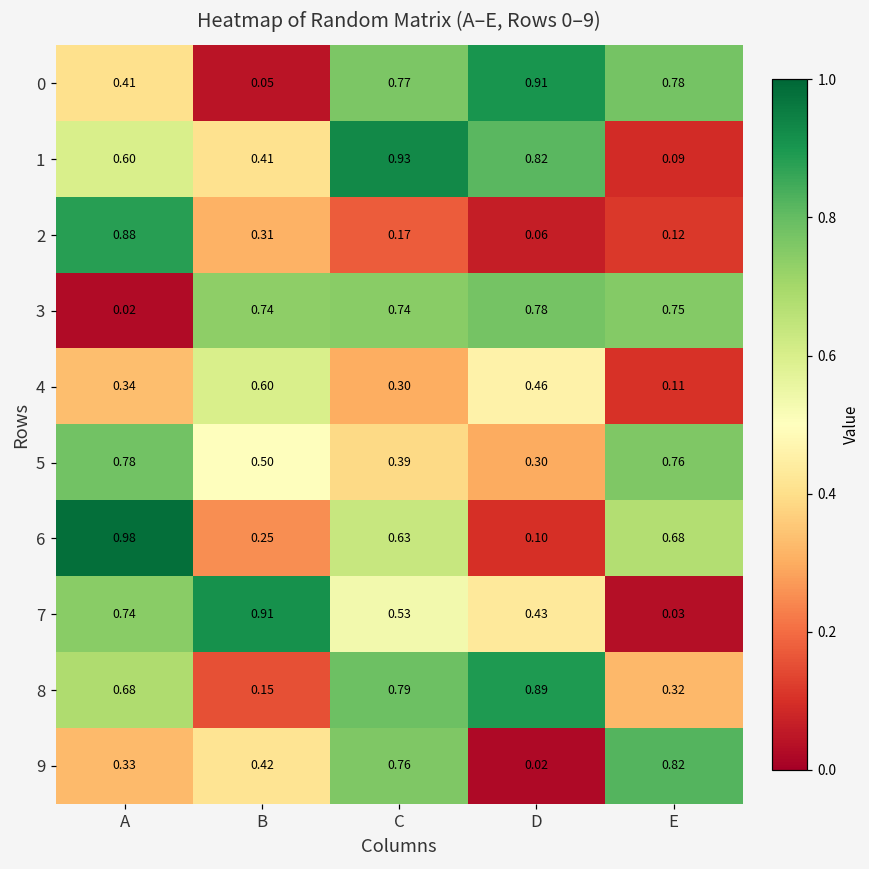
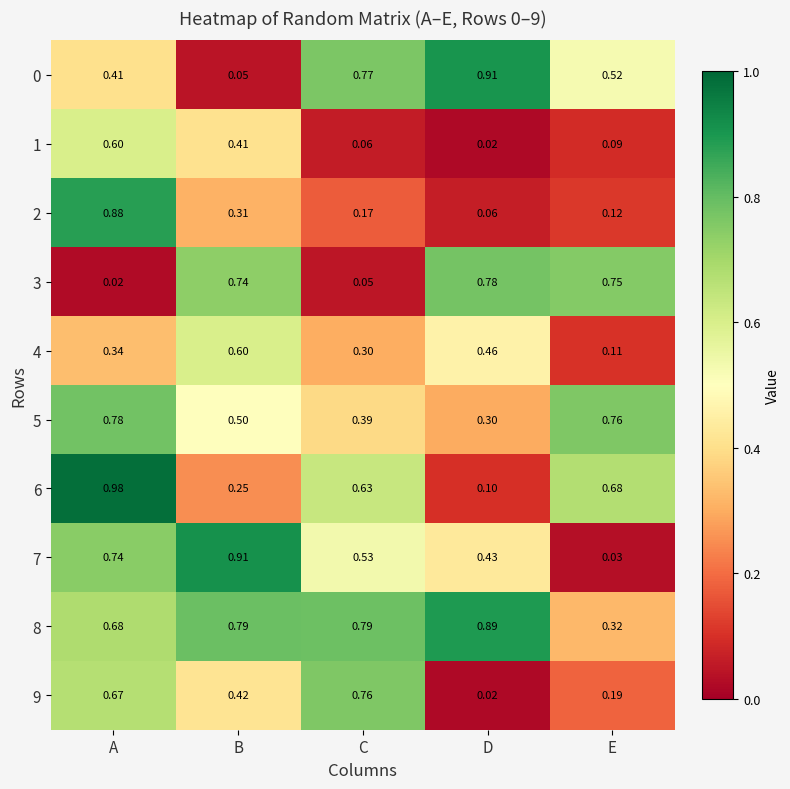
  {
    "0": {
      "A": 0.41,
      "B": 0.05,
      "C": 0.77,
      "D": 0.91,
-     "E": 0.78
+     "E": 0.52
    },
    "1": {
      "A": 0.60,
      "B": 0.41,
-     "C": 0.93,
-     "D": 0.82,
+     "C": 0.06,
+     "D": 0.02,
      "E": 0.09
    },
    "2": {
      "A": 0.88,
      "B": 0.31,
      "C": 0.17,
      "D": 0.06,
      "E": 0.12
    },
    "3": {
      "A": 0.02,
      "B": 0.74,
-     "C": 0.74,
+     "C": 0.05,
      "D": 0.78,
      "E": 0.75
    },
    "4": {
      "A": 0.34,
      "B": 0.60,
      "C": 0.30,
      "D": 0.46,
      "E": 0.11
    },
    "5": {
      "A": 0.78,
      "B": 0.50,
      "C": 0.39,
      "D": 0.30,
      "E": 0.76
    },
    "6": {
      "A": 0.98,
      "B": 0.25,
      "C": 0.63,
      "D": 0.10,
      "E": 0.68
    },
    "7": {
      "A": 0.74,
      "B": 0.91,
      "C": 0.53,
      "D": 0.43,
      "E": 0.03
    },
    "8": {
      "A": 0.68,
-     "B": 0.15,
+     "B": 0.79,
      "C": 0.79,
      "D": 0.89,
      "E": 0.32
    },
    "9": {
-     "A": 0.33,
+     "A": 0.67,
      "B": 0.42,
      "C": 0.76,
      "D": 0.02,
-     "E": 0.82
+     "E": 0.19
    }
  }
